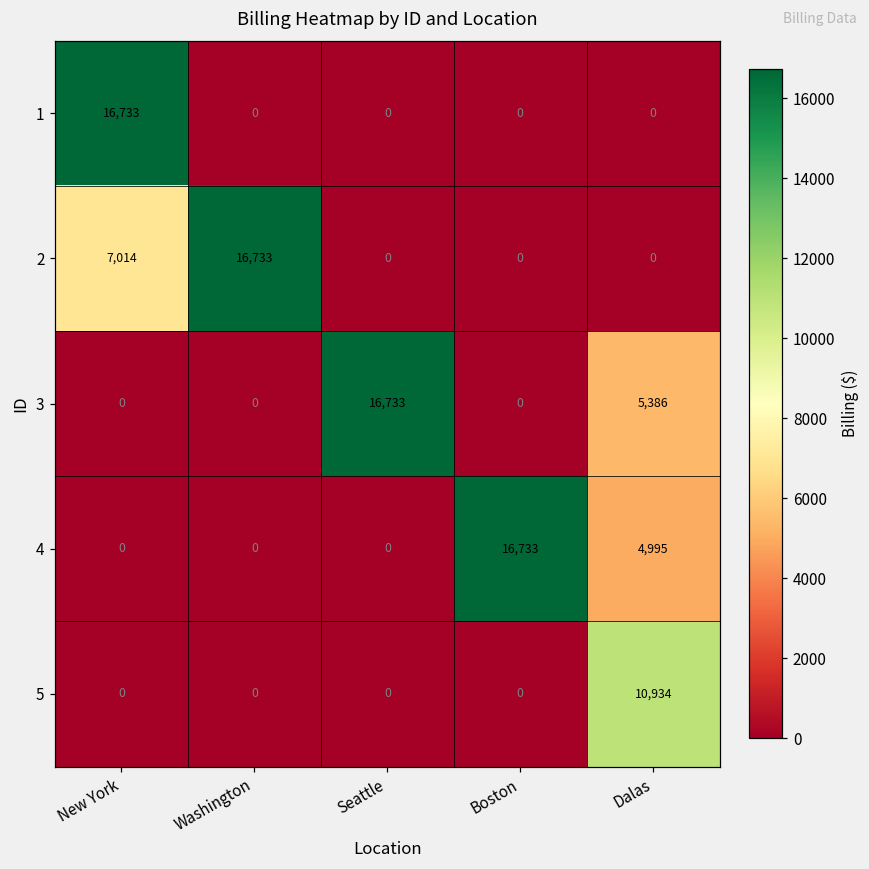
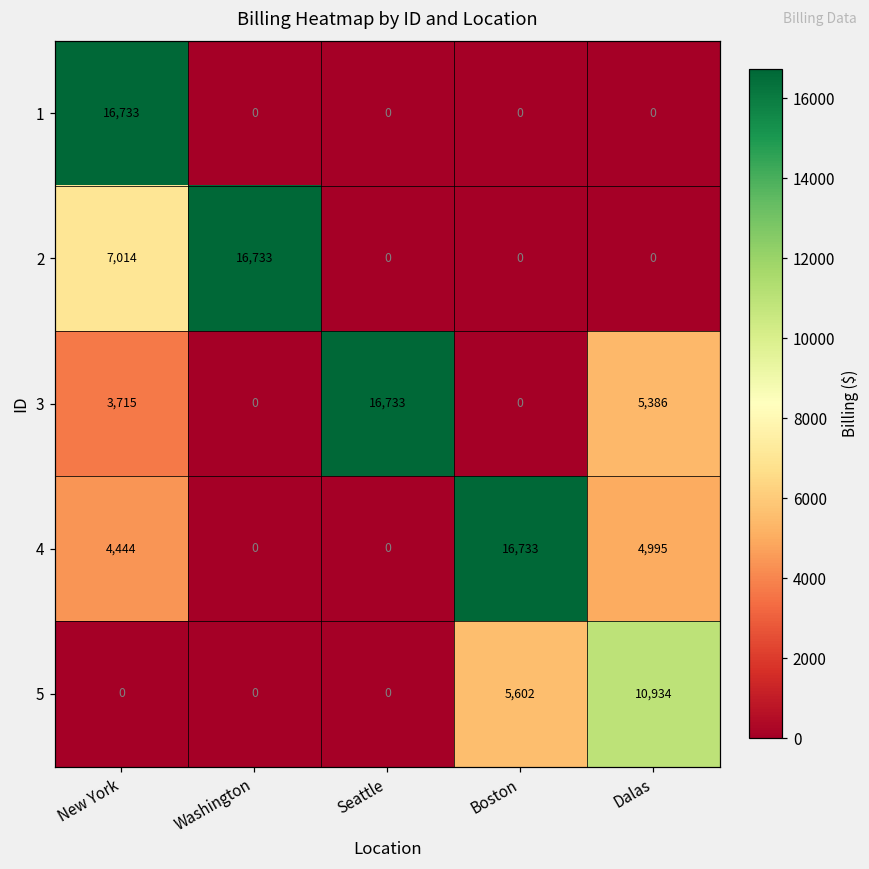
  {
    "1": {
      "New York": "16,733",
      "Washington": "0",
      "Seattle": "0",
      "Boston": "0",
      "Dalas": "0"
    },
    "2": {
      "New York": "7,014",
      "Washington": "16,733",
      "Seattle": "0",
      "Boston": "0",
      "Dalas": "0"
    },
    "3": {
-     "New York": "0",
+     "New York": "3,715",
      "Washington": "0",
      "Seattle": "16,733",
      "Boston": "0",
      "Dalas": "5,386"
    },
    "4": {
-     "New York": "0",
+     "New York": "4,444",
      "Washington": "0",
      "Seattle": "0",
      "Boston": "16,733",
      "Dalas": "4,995"
    },
    "5": {
      "New York": "0",
      "Washington": "0",
      "Seattle": "0",
-     "Boston": "0",
+     "Boston": "5,602",
      "Dalas": "10,934"
    }
  }
